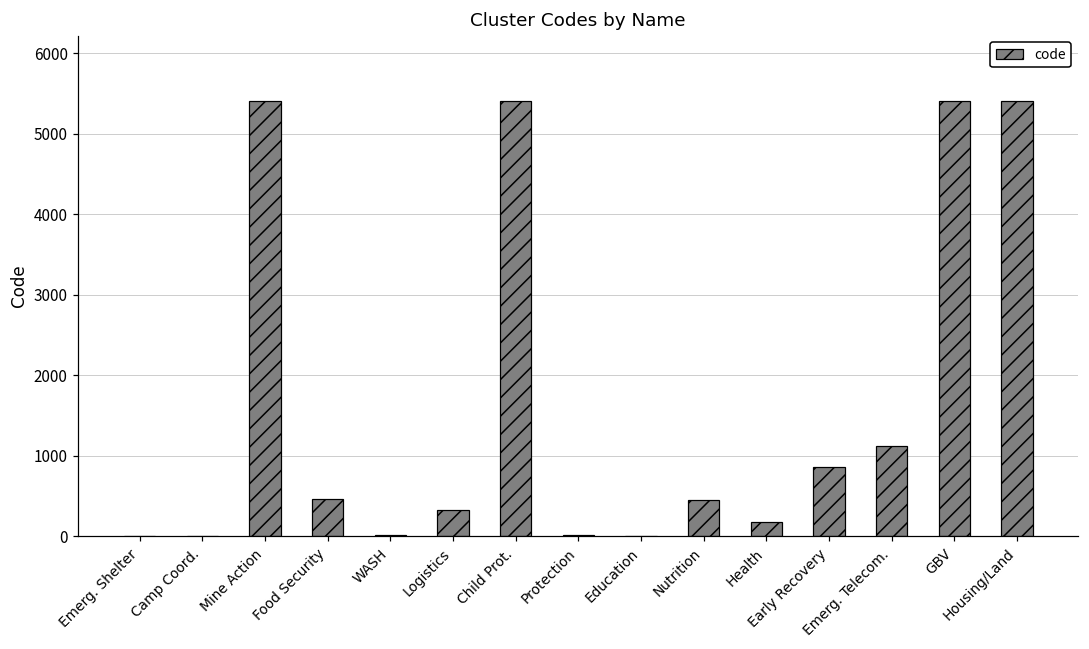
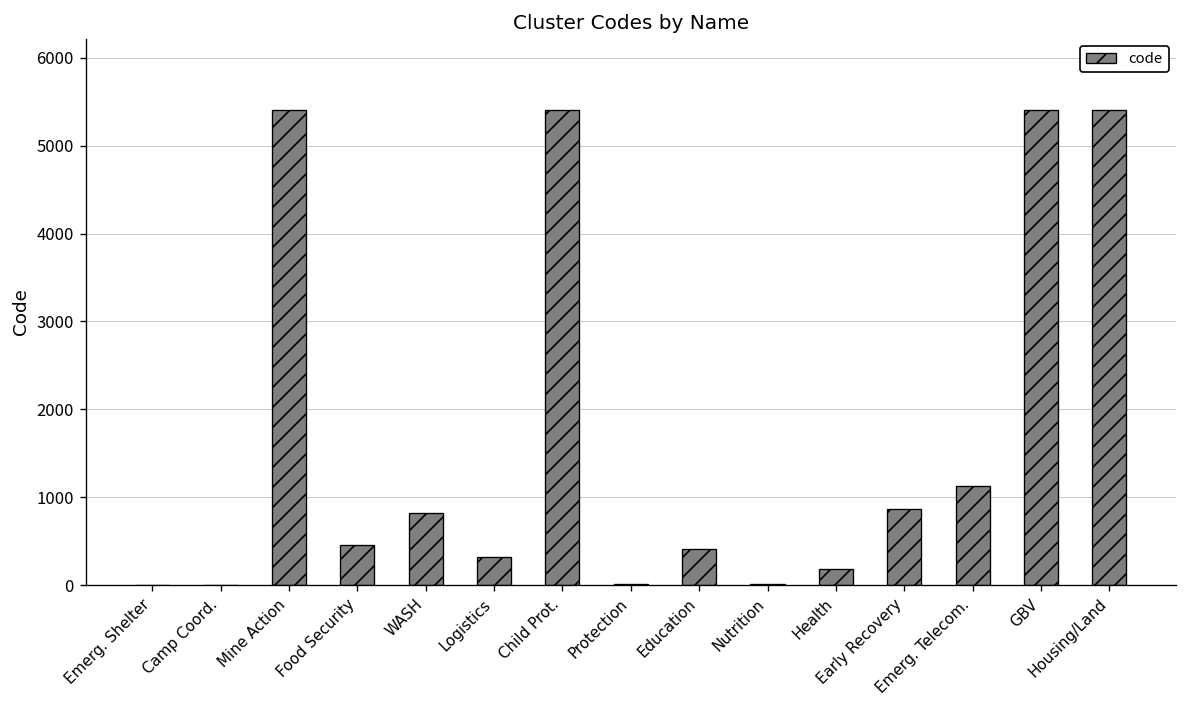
  {
    "Mine Action": 5400,
    "Food Security": 500,
-   "WASH": 0,
+   "WASH": 800,
    "Logistics": 300,
    "Child Prot.": 5400,
-   "Education": 0,
-   "Nutrition": 400,
+   "Education": 400,
+   "Nutrition": 0,
    "Health": 200,
    "Early Recovery": 900,
    "Emerg. Telecom.": 1100,
    "GBV": 5400,
    "Housing/Land": 5400
  }
